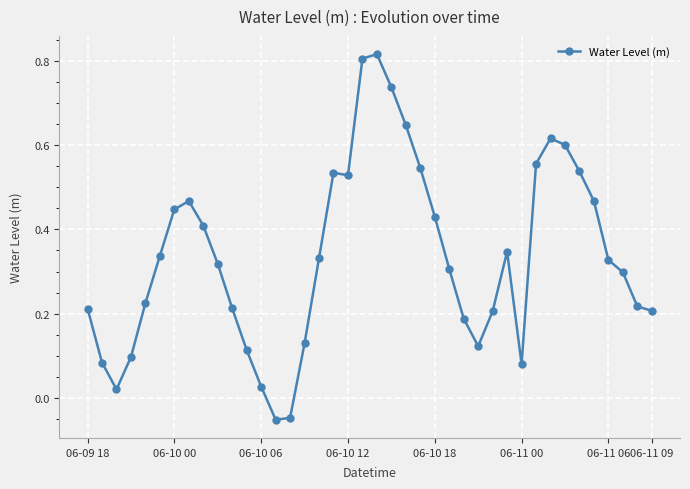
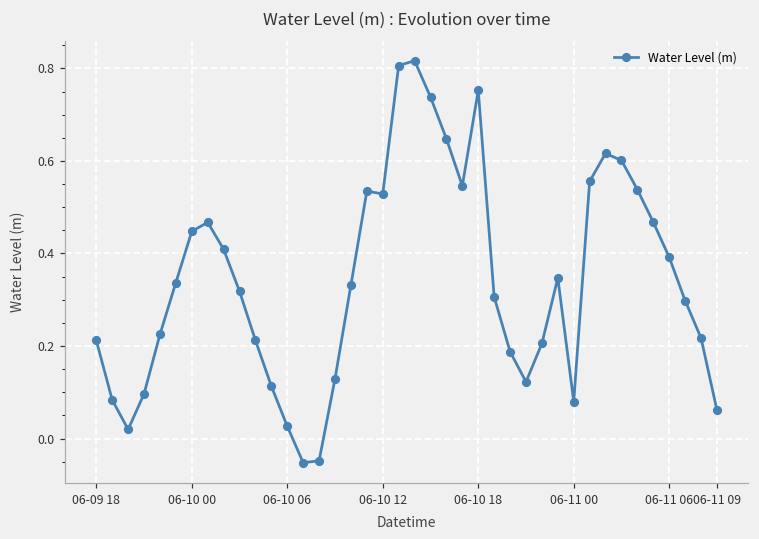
  {
    "06-09 18": 0.21,
    "06-10 00": 0.45,
    "06-10 06": 0.03,
    "06-10 12": 0.53,
-   "06-10 18": 0.43,
+   "06-10 18": 0.75,
    "06-11 00": 0.08,
-   "06-11 06": 0.33,
-   "06-11 09": 0.21
+   "06-11 06": 0.39,
+   "06-11 09": 0.06
  }
